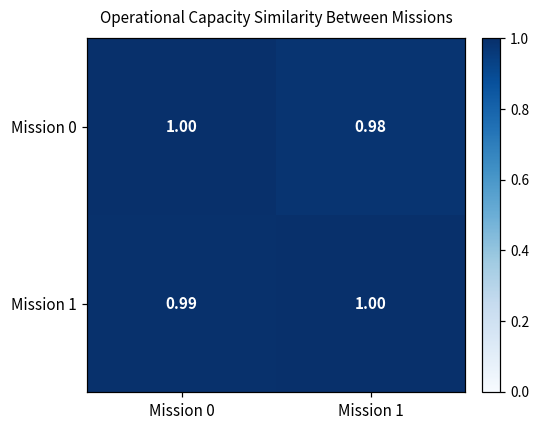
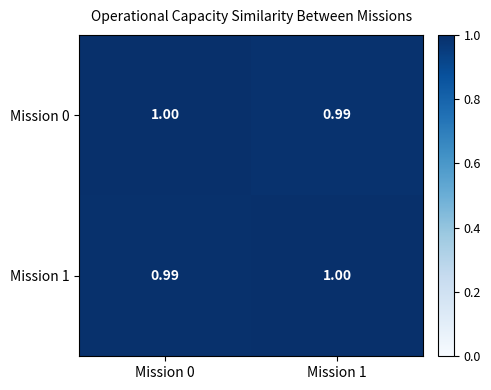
  {
    "Mission 0": {
      "Mission 0": 1.00,
-     "Mission 1": 0.98
+     "Mission 1": 0.99
    },
    "Mission 1": {
      "Mission 0": 0.99,
      "Mission 1": 1.00
    }
  }
